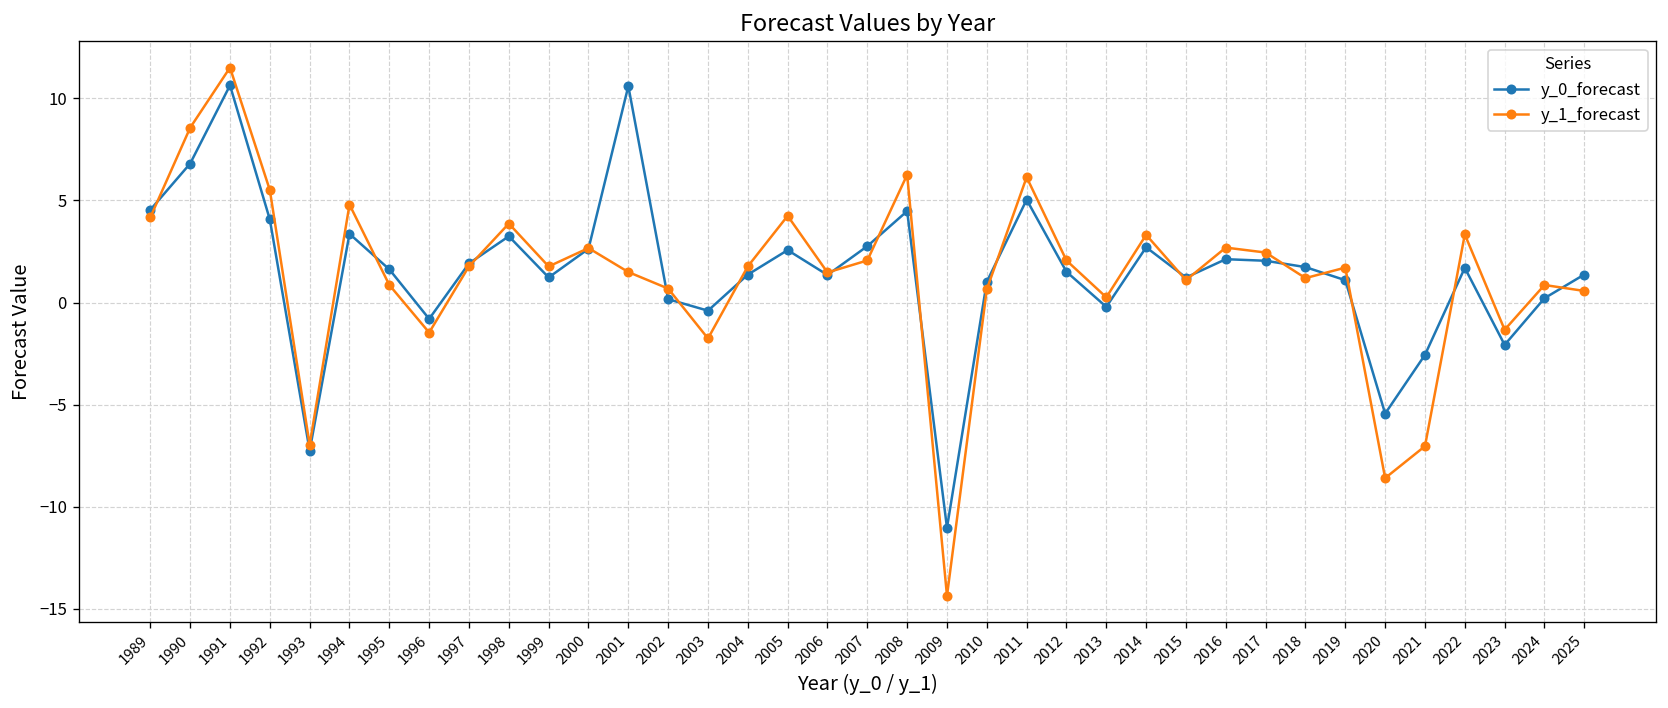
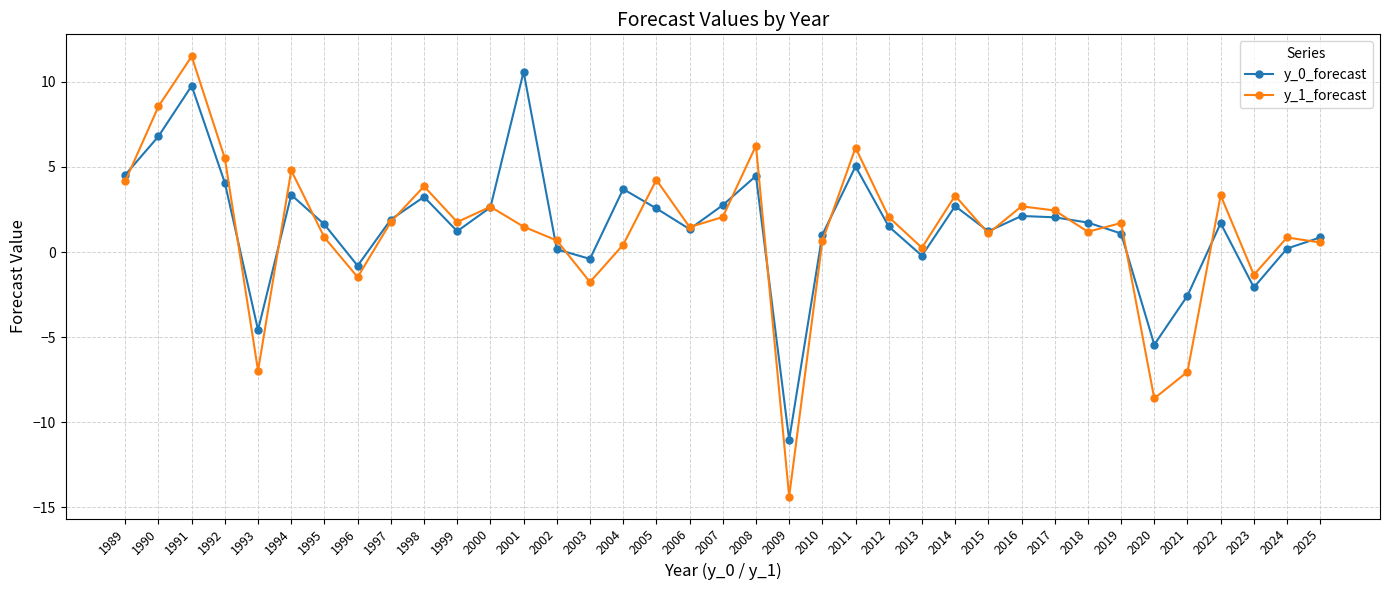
  {
    "y_0_forecast": {
      "1989": 4.5,
      "1990": 6.8,
-     "1991": 10.6,
+     "1991": 9.8,
      "1992": 4.1,
-     "1993": -7.3,
+     "1993": -4.6,
      "1994": 3.4,
      "1995": 1.6,
      "1996": -0.8,
      "1998": 3.2,
      "1999": 1.2,
      "2001": 10.6,
      "2002": 0.2,
      "2003": -0.4,
-     "2004": 1.4,
+     "2004": 3.7,
      "2005": 2.6,
      "2007": 2.8,
      "2008": 4.5,
      "2009": -11.0,
      "2010": 1.0,
      "2011": 5.0,
      "2012": 1.5,
      "2013": -0.2,
      "2014": 2.7,
      "2016": 2.1,
      "2017": 2.0,
      "2018": 1.7,
      "2019": 1.1,
      "2020": -5.4,
      "2021": -2.6,
      "2022": 1.7,
      "2023": -2.1,
      "2024": 0.2,
-     "2025": 1.4
+     "2025": 0.9
    },
    "y_1_forecast": {
      "1989": 4.2,
      "1990": 8.6,
      "1991": 11.5,
      "1992": 5.5,
      "1993": -7.0,
      "1994": 4.8,
      "1995": 0.9,
      "1996": -1.5,
      "1998": 3.9,
      "1999": 1.8,
      "2001": 1.5,
      "2002": 0.7,
      "2003": -1.8,
-     "2004": 1.8,
+     "2004": 0.4,
      "2005": 4.2,
      "2007": 2.1,
      "2008": 6.3,
      "2009": -14.4,
      "2010": 0.6,
      "2011": 6.1,
      "2012": 2.1,
      "2013": 0.3,
      "2014": 3.3,
      "2016": 2.7,
      "2017": 2.4,
      "2018": 1.2,
      "2019": 1.7,
      "2020": -8.6,
      "2021": -7.0,
      "2022": 3.3,
      "2023": -1.3,
      "2024": 0.9,
      "2025": 0.6
    }
  }
